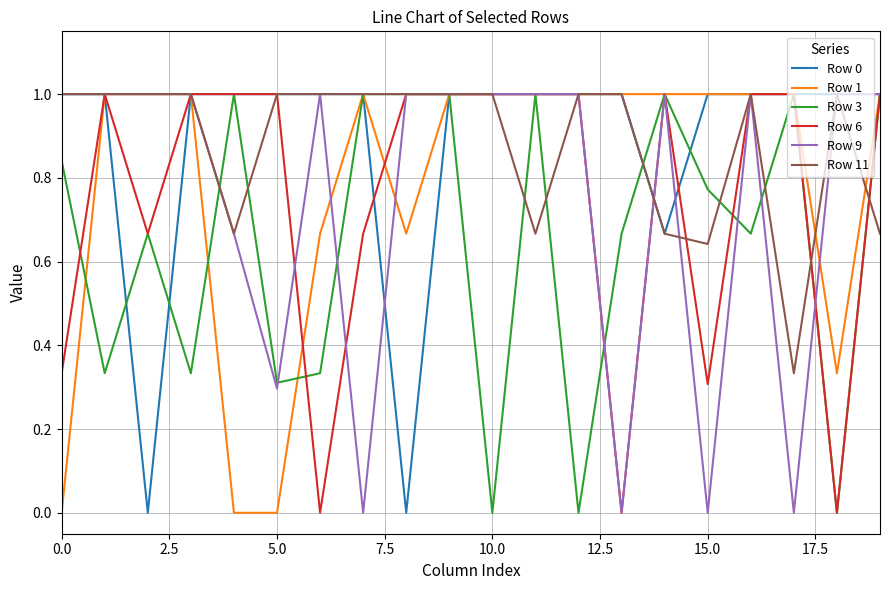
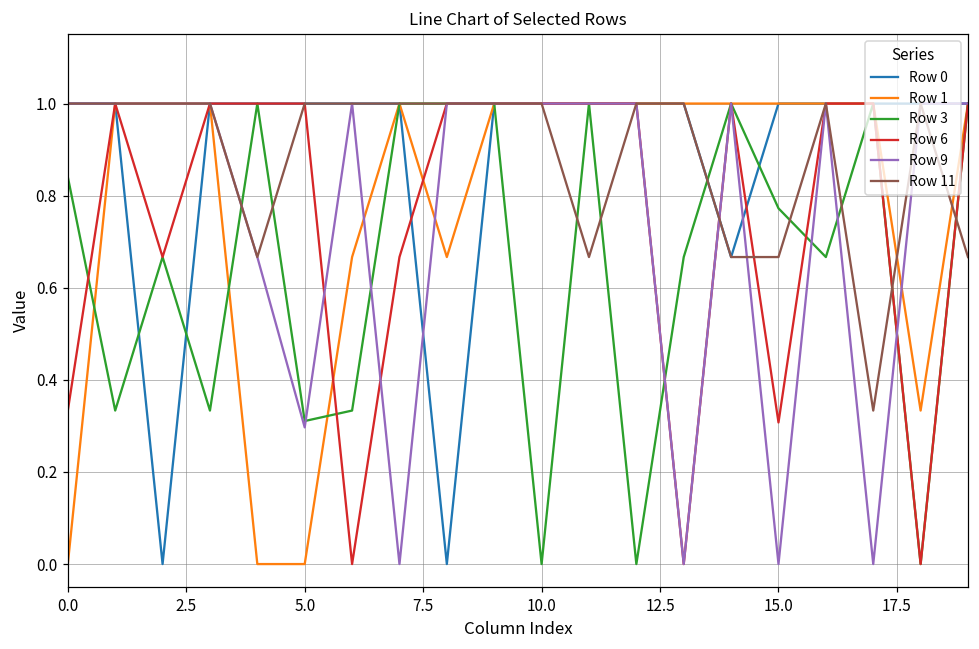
  {
    "Row 1": {
      "0.0": 0.00,
      "5.0": 0.00
    },
    "Row 3": {
      "0.0": 0.84,
      "5.0": 0.31,
      "10.0": 0.00,
      "15.0": 0.77
    },
    "Row 6": {
      "0.0": 0.33,
      "15.0": 0.31
    },
    "Row 9": {
      "5.0": 0.30,
      "15.0": 0.00
    },
    "Row 11": {
-     "15.0": 0.64
+     "15.0": 0.67
    }
  }
